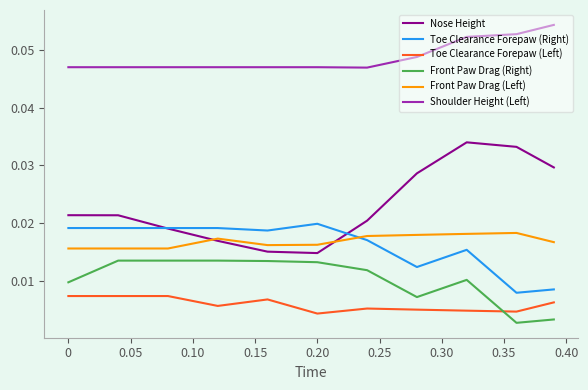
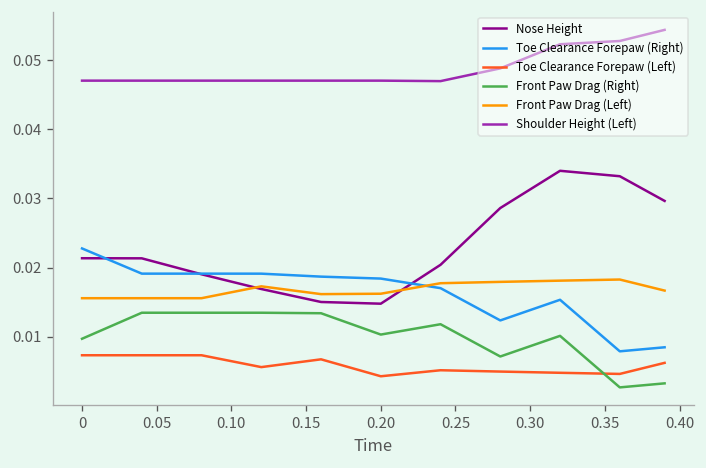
  {
    "Toe Clearance Forepaw (Right)": {
-     "0": 0.019,
-     "0.20": 0.020
+     "0": 0.023,
+     "0.20": 0.018
    },
    "Toe Clearance Forepaw (Left)": {
      "0": 0.007,
      "0.20": 0.004
    },
    "Front Paw Drag (Right)": {
      "0": 0.010,
-     "0.20": 0.013
+     "0.20": 0.010
    },
    "Front Paw Drag (Left)": {
      "0": 0.016,
      "0.20": 0.016
    }
  }
